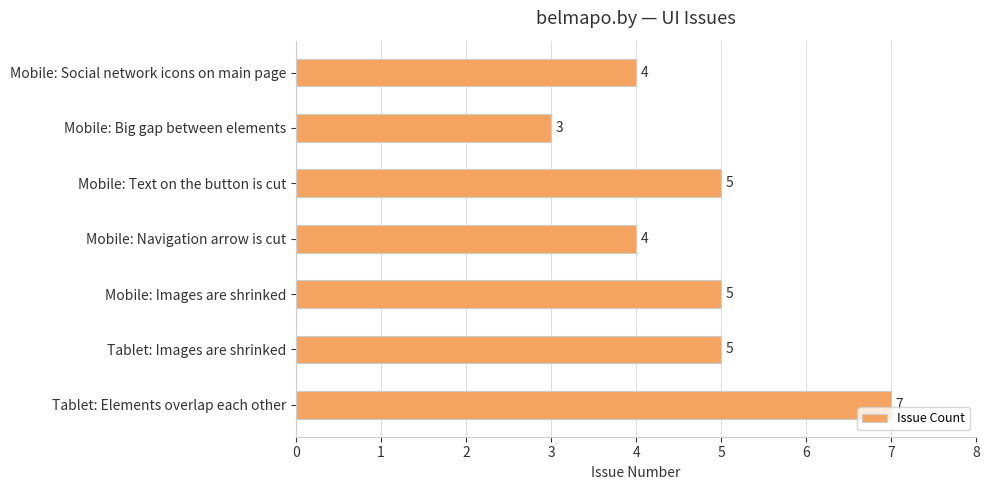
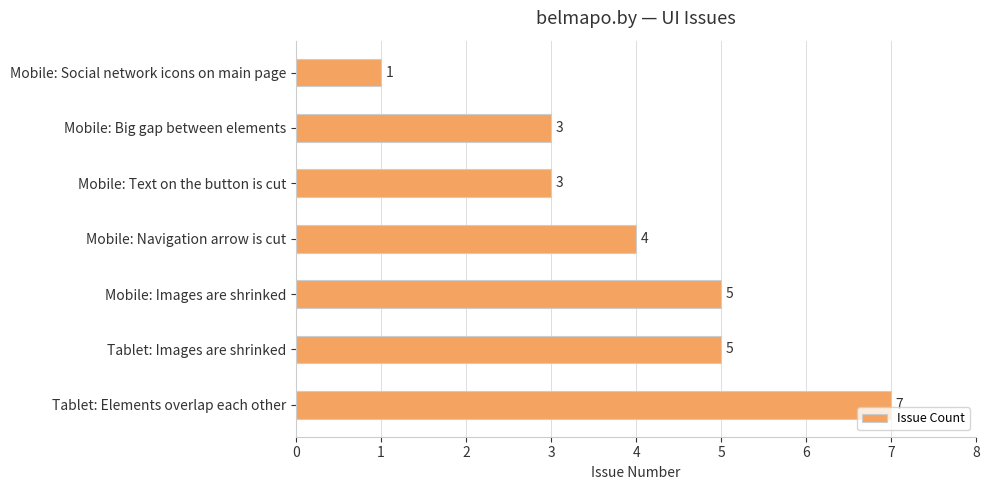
  {
-   "Mobile: Social network icons on main page": 4,
+   "Mobile: Social network icons on main page": 1,
    "Mobile: Big gap between elements": 3,
-   "Mobile: Text on the button is cut": 5,
+   "Mobile: Text on the button is cut": 3,
    "Mobile: Navigation arrow is cut": 4,
    "Mobile: Images are shrinked": 5,
    "Tablet: Images are shrinked": 5
  }
